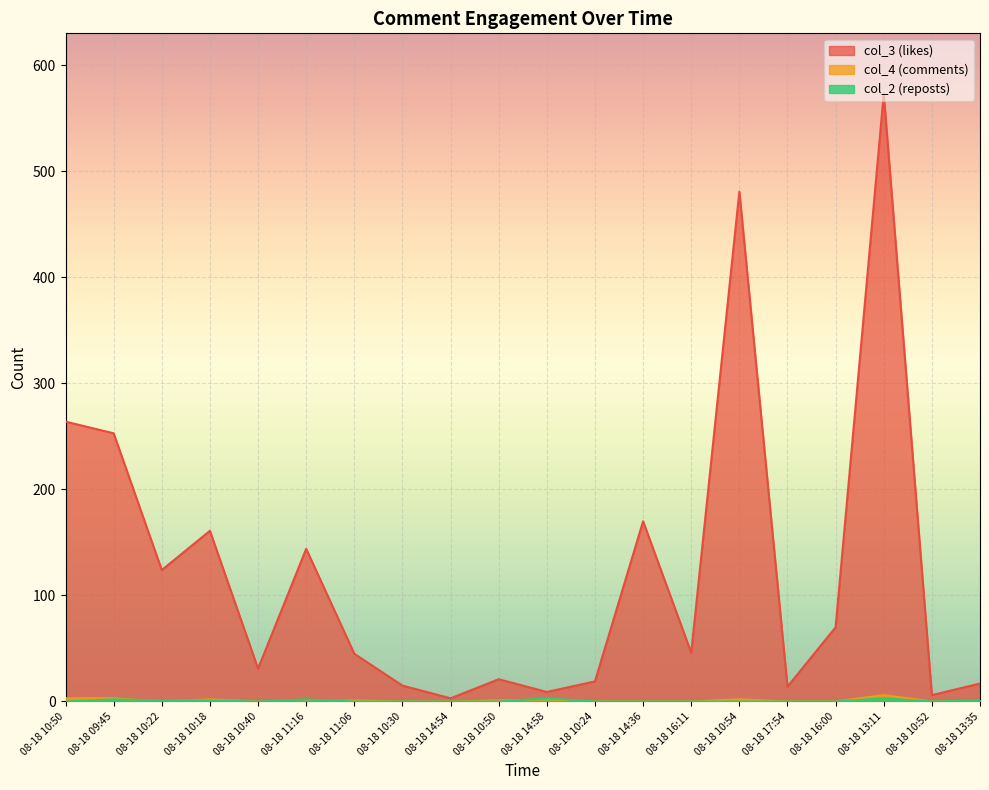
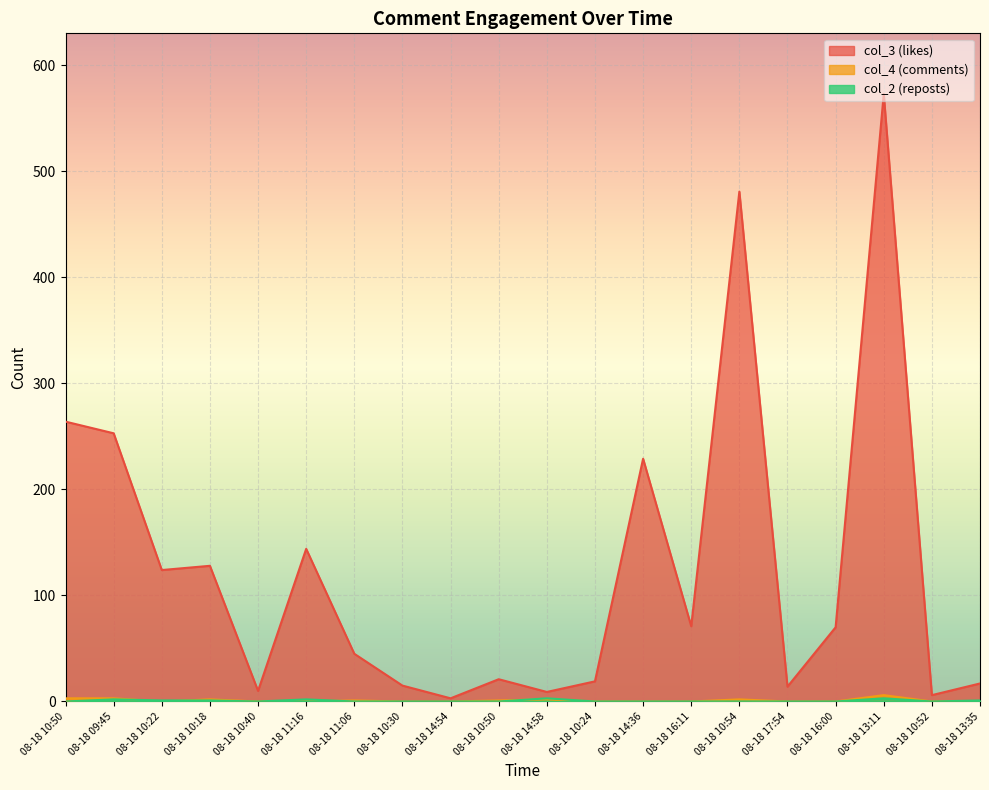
  {
    "col_3 (likes)": {
      "08-18 09:45": 253,
      "08-18 10:22": 124,
-     "08-18 10:18": 161,
-     "08-18 10:40": 31,
+     "08-18 10:18": 128,
+     "08-18 10:40": 10,
      "08-18 11:16": 144,
      "08-18 11:06": 45,
      "08-18 10:30": 15,
      "08-18 14:54": 3,
      "08-18 14:58": 9,
      "08-18 10:24": 19,
-     "08-18 14:36": 170,
-     "08-18 16:11": 46,
+     "08-18 14:36": 229,
+     "08-18 16:11": 71,
      "08-18 10:54": 481,
      "08-18 17:54": 14,
      "08-18 16:00": 70,
      "08-18 10:52": 6,
      "08-18 13:35": 17
    },
    "col_4 (comments)": {
      "08-18 13:11": 6
    },
    "col_2 (reposts)": {
      "08-18 13:11": 3
    }
  }
